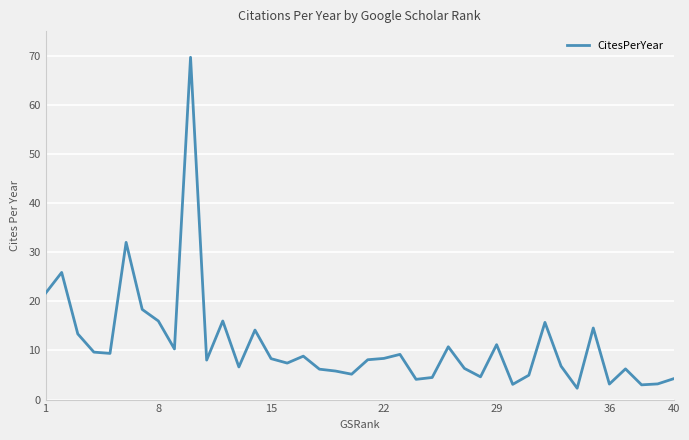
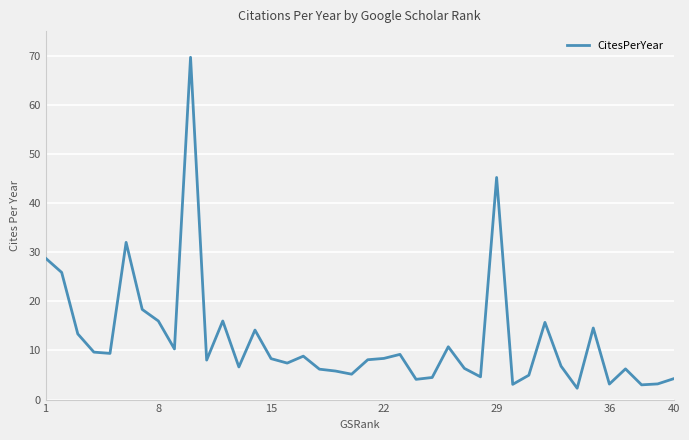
  {
-   "1": 22,
+   "1": 29,
    "8": 16,
    "15": 8,
    "22": 8,
-   "29": 11,
+   "29": 45,
    "36": 3,
    "40": 4
  }
